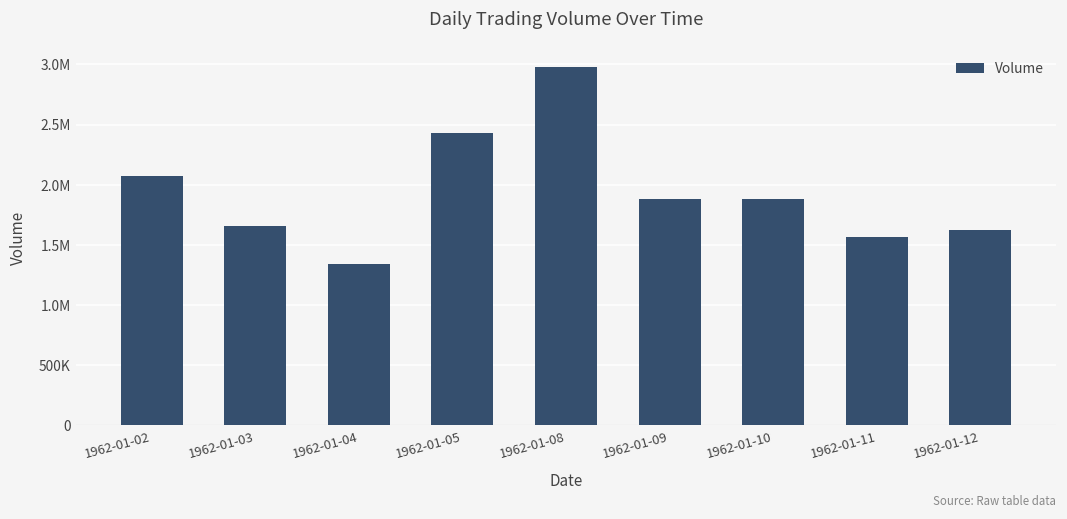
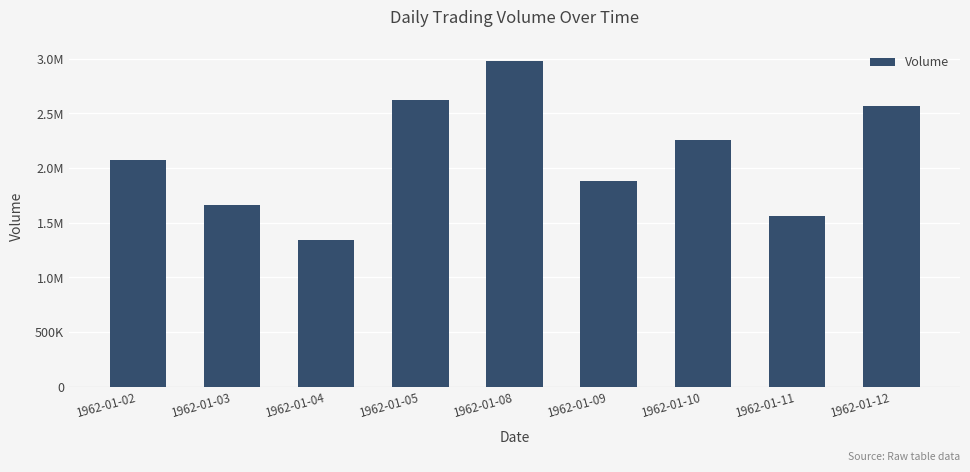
  {
    "1962-01-02": 2070000,
    "1962-01-03": 1660000,
    "1962-01-04": 1340000,
-   "1962-01-05": 2430000,
+   "1962-01-05": 2620000,
    "1962-01-08": 2980000,
    "1962-01-09": 1880000,
-   "1962-01-10": 1880000,
+   "1962-01-10": 2260000,
    "1962-01-11": 1560000,
-   "1962-01-12": 1620000
+   "1962-01-12": 2560000
  }
